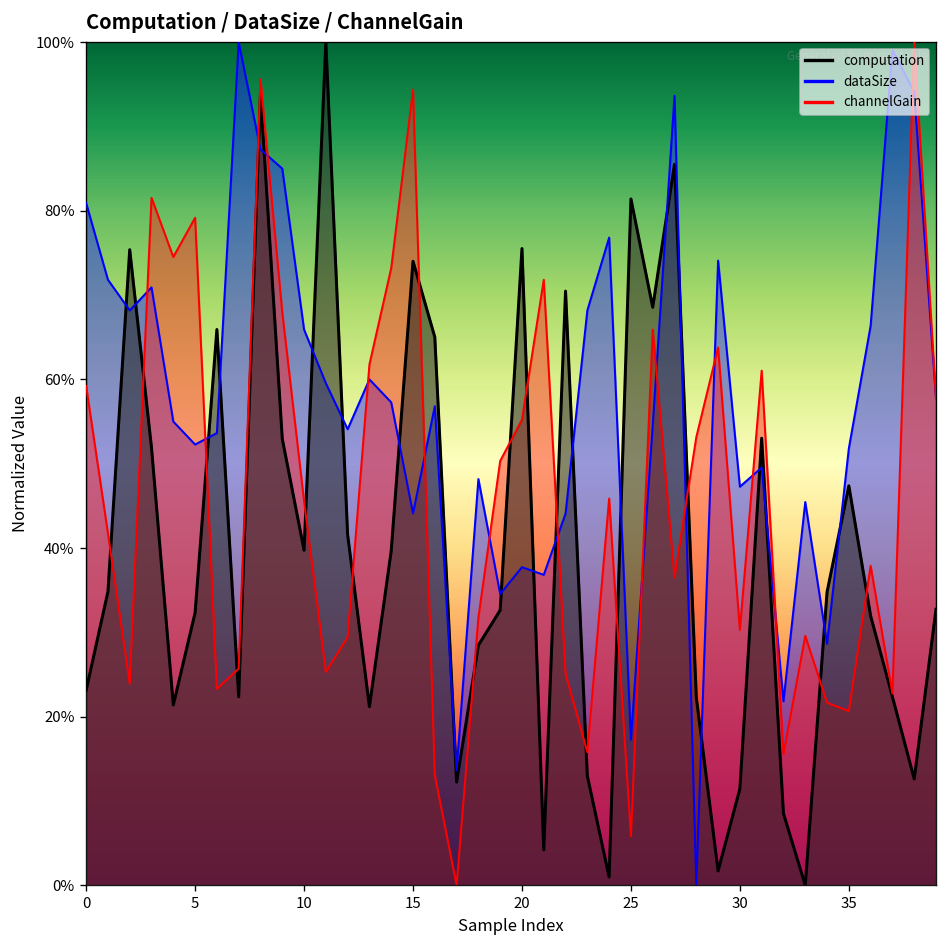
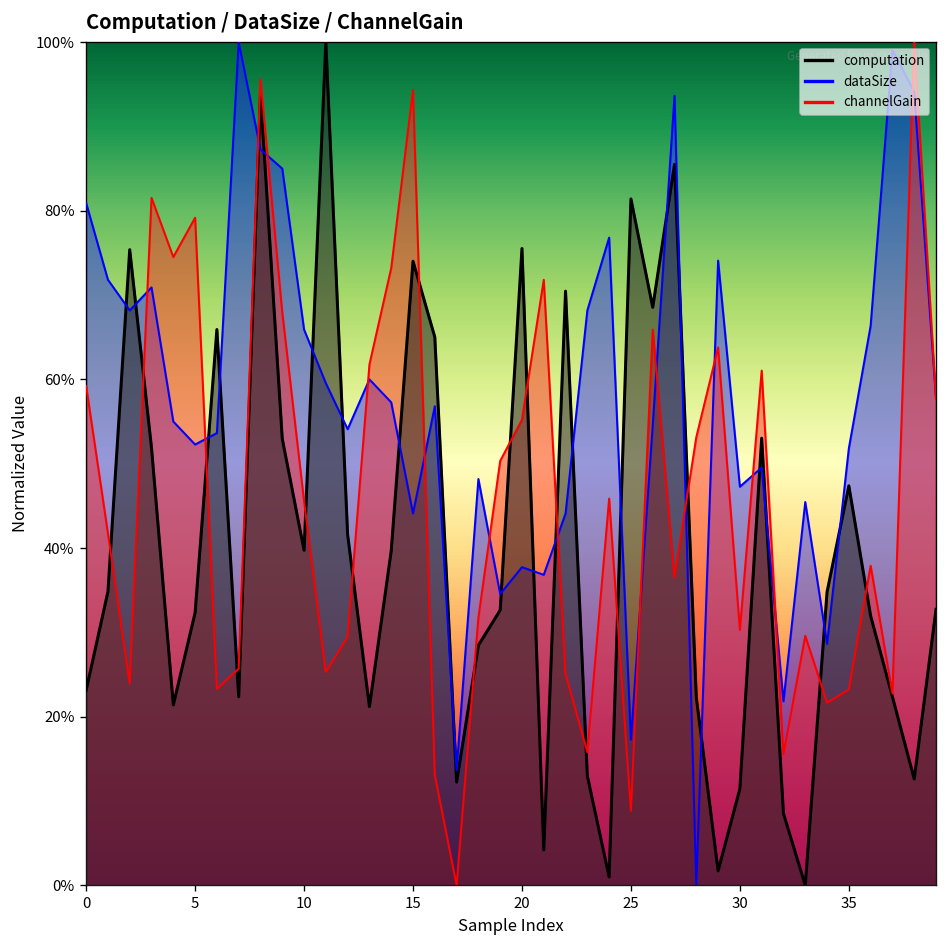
  {
    "dataSize": {
      "0": "81%",
      "5": "52%",
      "10": "66%",
      "15": "44%",
      "20": "38%",
      "25": "17%",
      "30": "47%",
      "35": "52%"
    },
    "channelGain": {
      "0": "59%",
      "5": "79%",
      "10": "46%",
      "15": "94%",
      "20": "55%",
-     "25": "6%",
+     "25": "9%",
      "30": "30%",
-     "35": "21%"
+     "35": "23%"
    }
  }
